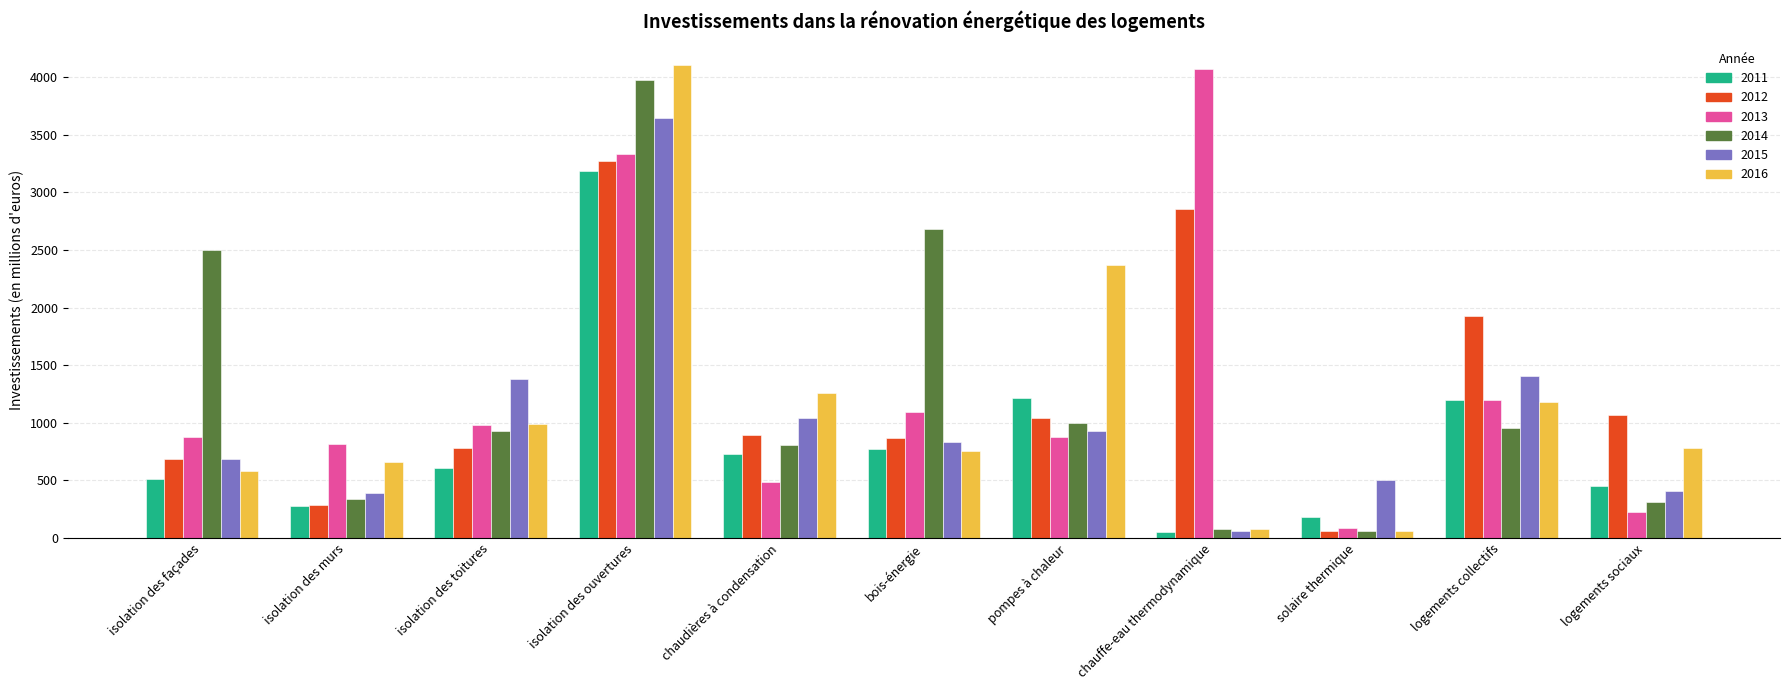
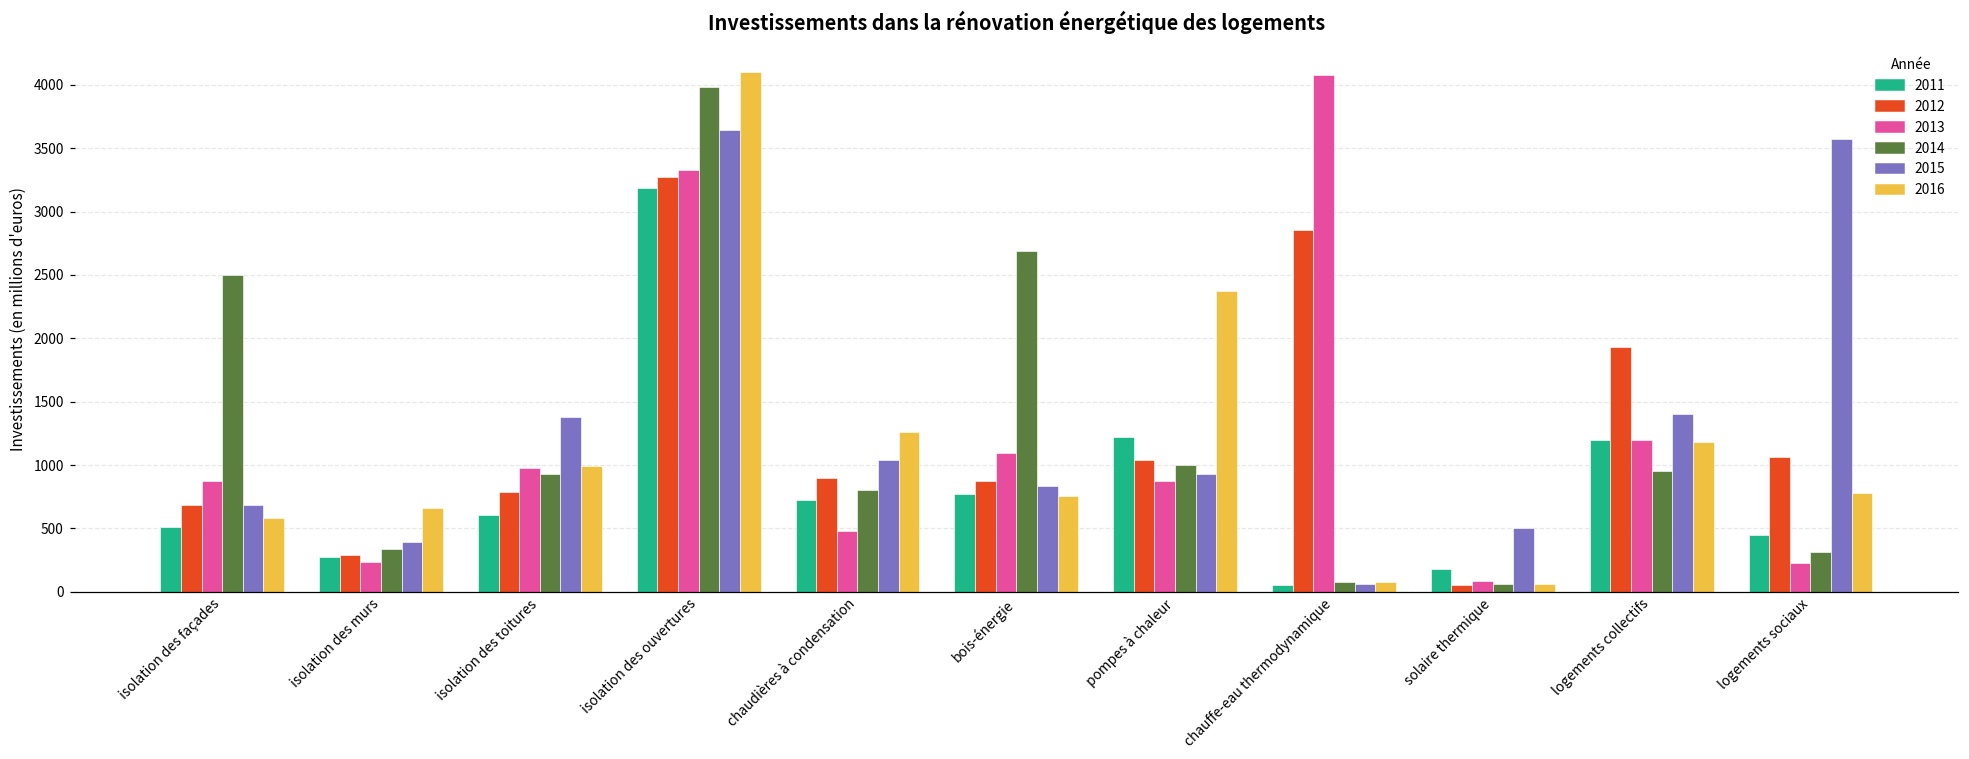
  {
    "2011": {
      "isolation des façades": 510,
      "isolation des murs": 280,
      "isolation des toitures": 610,
      "isolation des ouvertures": 3190,
      "chaudières à condensation": 720,
      "bois-énergie": 770,
      "pompes à chaleur": 1220,
      "chauffe-eau thermodynamique": 50,
      "solaire thermique": 180,
      "logements collectifs": 1200,
      "logements sociaux": 450
    },
    "2012": {
      "isolation des façades": 690,
      "isolation des murs": 290,
      "isolation des toitures": 790,
      "isolation des ouvertures": 3270,
      "chaudières à condensation": 900,
      "bois-énergie": 870,
      "pompes à chaleur": 1040,
      "chauffe-eau thermodynamique": 2860,
      "solaire thermique": 60,
      "logements collectifs": 1930,
      "logements sociaux": 1060
    },
    "2013": {
      "isolation des façades": 880,
-     "isolation des murs": 820,
+     "isolation des murs": 240,
      "isolation des toitures": 980,
      "isolation des ouvertures": 3330,
      "chaudières à condensation": 480,
      "bois-énergie": 1090,
      "pompes à chaleur": 870,
      "chauffe-eau thermodynamique": 4070,
      "solaire thermique": 90,
      "logements collectifs": 1200,
      "logements sociaux": 220
    },
    "2014": {
      "isolation des façades": 2500,
      "isolation des murs": 340,
      "isolation des toitures": 930,
      "isolation des ouvertures": 3980,
      "chaudières à condensation": 800,
      "bois-énergie": 2680,
      "pompes à chaleur": 1000,
      "chauffe-eau thermodynamique": 80,
      "solaire thermique": 60,
      "logements collectifs": 950,
      "logements sociaux": 310
    },
    "2015": {
      "isolation des façades": 690,
      "isolation des murs": 390,
      "isolation des toitures": 1380,
      "isolation des ouvertures": 3640,
      "chaudières à condensation": 1040,
      "bois-énergie": 830,
      "pompes à chaleur": 930,
      "chauffe-eau thermodynamique": 60,
      "solaire thermique": 500,
      "logements collectifs": 1400,
-     "logements sociaux": 410
+     "logements sociaux": 3580
    },
    "2016": {
      "isolation des façades": 580,
      "isolation des murs": 660,
      "isolation des toitures": 990,
      "isolation des ouvertures": 4100,
      "chaudières à condensation": 1260,
      "bois-énergie": 750,
      "pompes à chaleur": 2370,
      "chauffe-eau thermodynamique": 80,
      "solaire thermique": 60,
      "logements collectifs": 1180,
      "logements sociaux": 780
    }
  }
